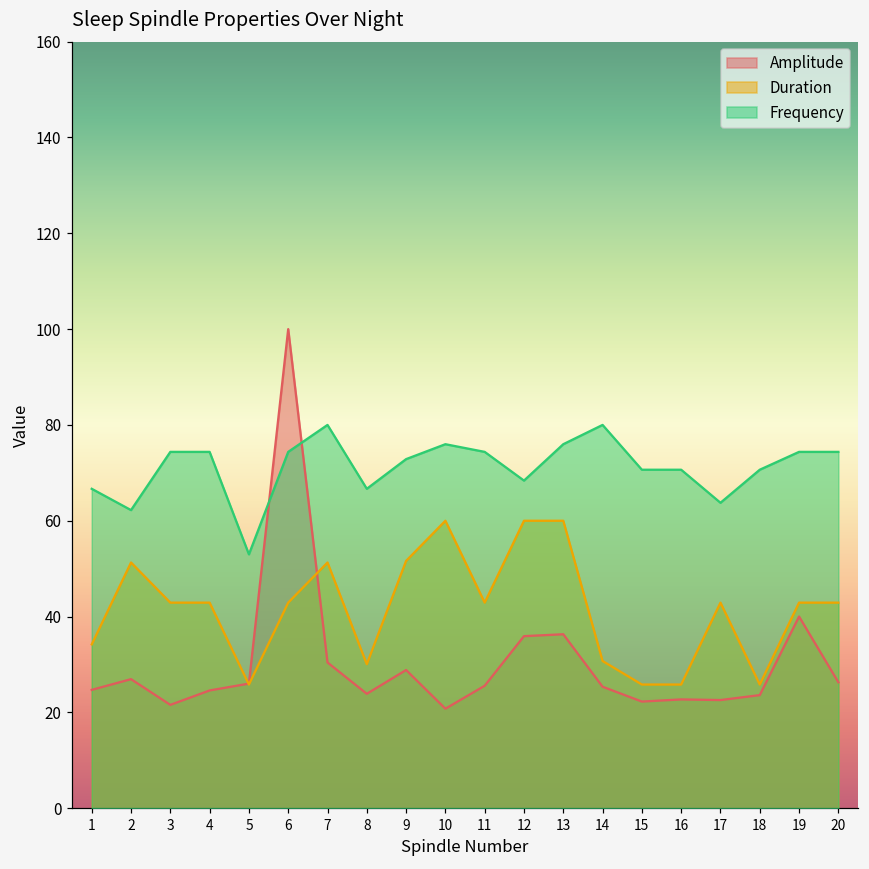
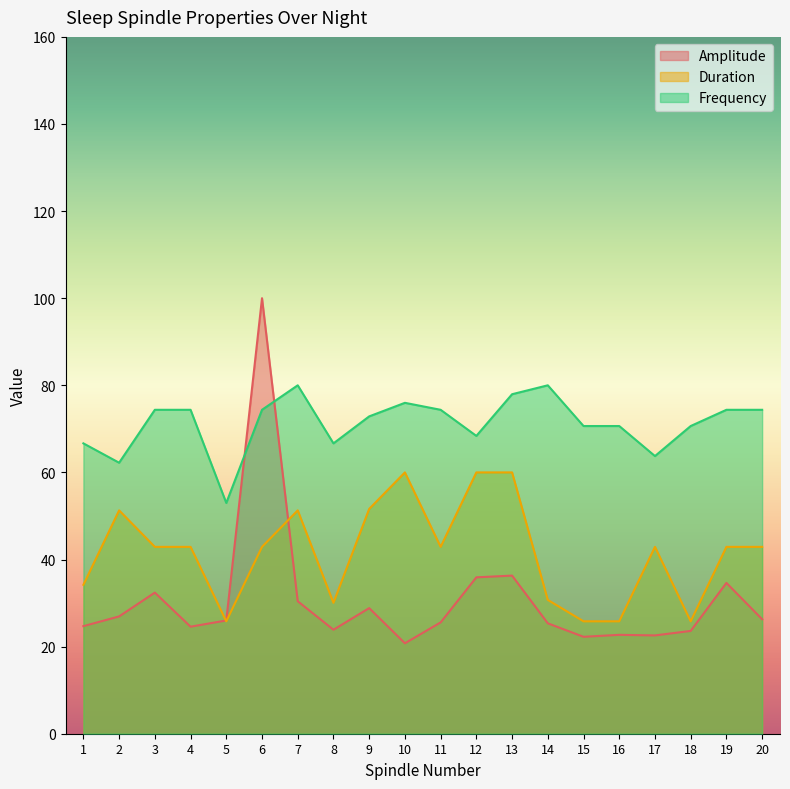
  {
    "Amplitude": {
      "1": 25,
      "2": 27,
-     "3": 22,
+     "3": 32,
      "4": 25,
      "6": 100,
      "7": 30,
      "8": 24,
      "9": 29,
      "10": 21,
      "11": 26,
      "12": 36,
      "13": 36,
      "14": 25,
      "15": 22,
      "16": 23,
      "17": 23,
      "18": 24,
-     "19": 40,
+     "19": 35,
      "20": 26
    },
    "Duration": {
      "1": 34,
      "2": 51,
      "3": 43,
      "4": 43,
      "6": 43,
      "7": 51,
      "8": 30,
      "9": 52,
      "10": 60,
      "11": 43,
      "12": 60,
      "13": 60,
      "14": 31,
      "15": 26,
      "16": 26,
      "17": 43,
      "18": 26,
      "19": 43,
      "20": 43
    },
    "Frequency": {
      "1": 67,
      "2": 62,
      "3": 74,
      "4": 74,
      "5": 53,
      "6": 74,
      "7": 80,
      "8": 67,
      "9": 73,
      "10": 76,
      "11": 74,
      "12": 68,
-     "13": 76,
+     "13": 78,
      "14": 80,
      "15": 71,
      "16": 71,
      "17": 64,
      "18": 71,
      "19": 74,
      "20": 74
    }
  }
